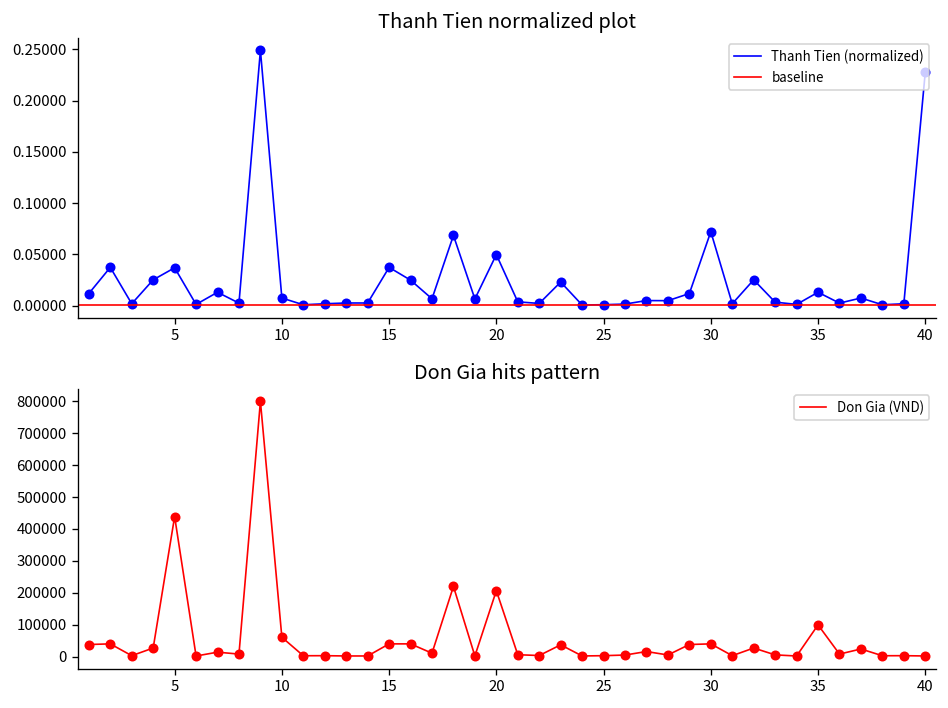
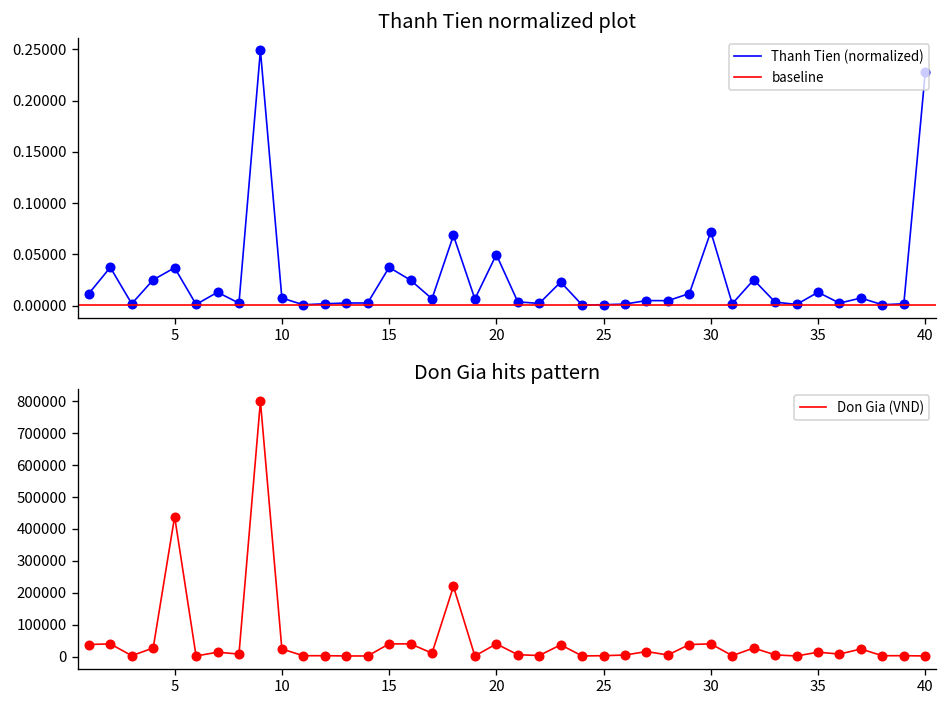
  {
    "Thanh Tien normalized plot": {
      "5": 0.04,
      "10": 0.01,
      "15": 0.04,
      "20": 0.05,
      "25": 0.00,
      "30": 0.07,
      "35": 0.01
    },
    "Don Gia hits pattern": {
      "5": 440000,
-     "10": 60000,
+     "10": 20000,
      "15": 40000,
-     "20": 210000,
+     "20": 40000,
      "25": 0,
      "30": 40000,
-     "35": 100000,
+     "35": 10000,
      "40": 0
    }
  }
